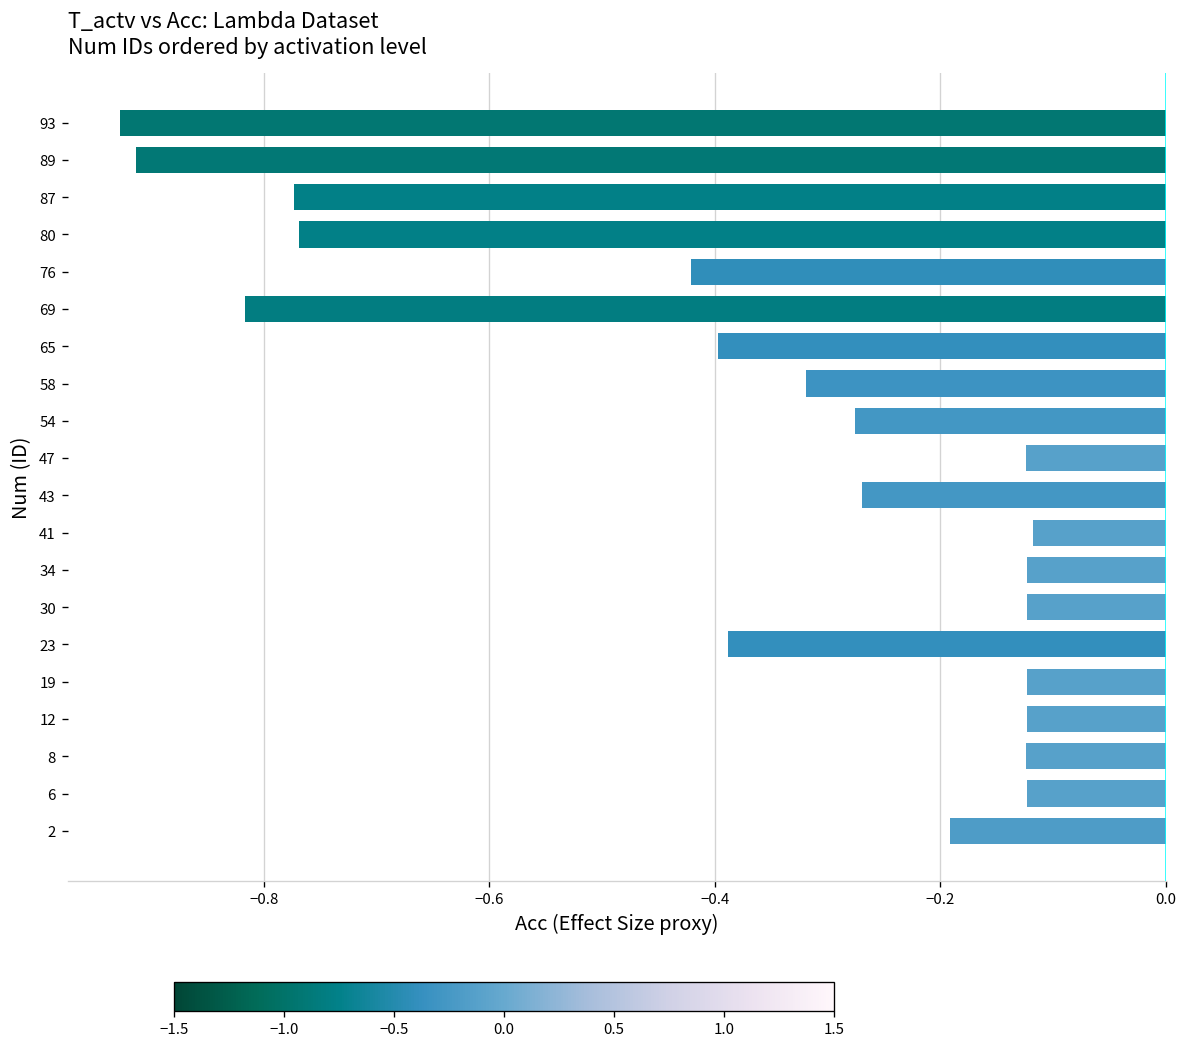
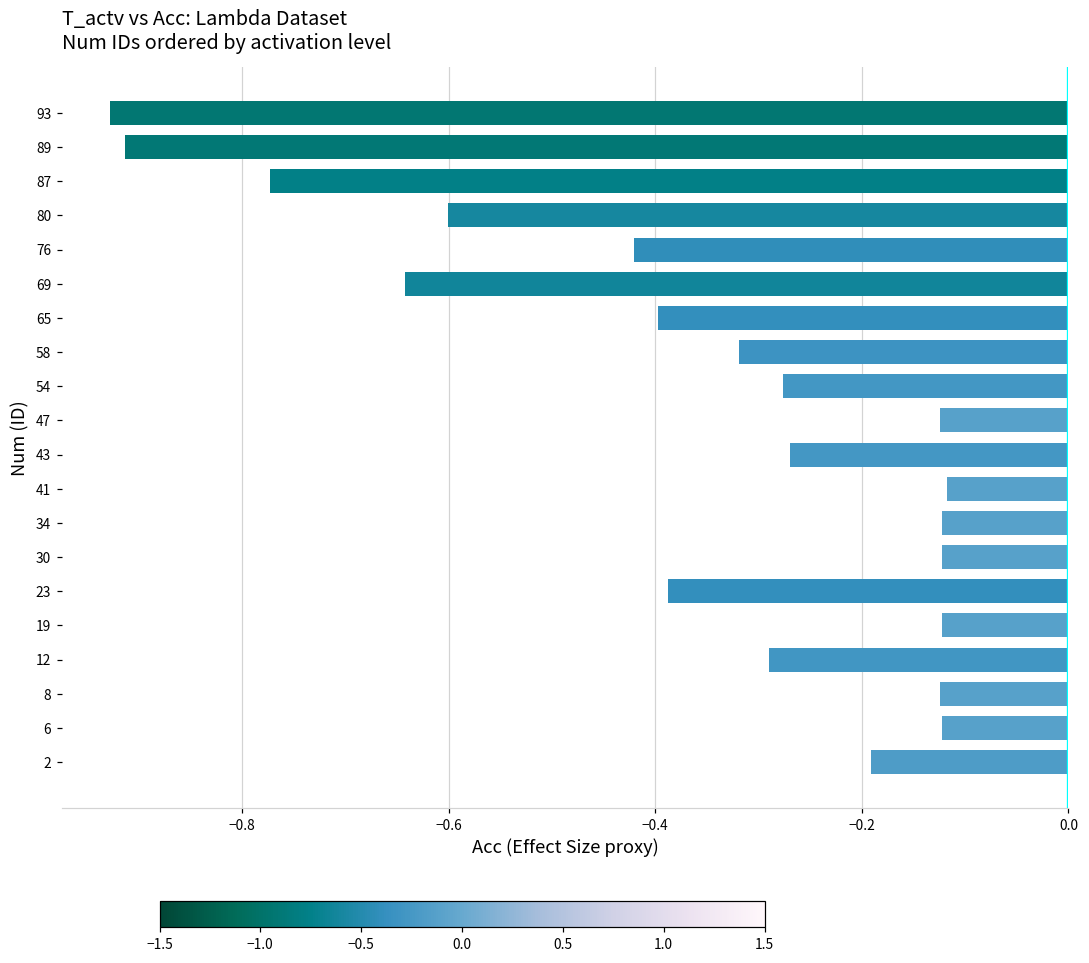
  {
    "93": -0.93,
    "89": -0.91,
    "87": -0.77,
-   "80": -0.77,
+   "80": -0.60,
    "76": -0.42,
-   "69": -0.82,
+   "69": -0.64,
    "65": -0.40,
    "58": -0.32,
    "54": -0.28,
    "47": -0.12,
    "43": -0.27,
    "41": -0.12,
    "34": -0.12,
    "30": -0.12,
    "23": -0.39,
    "19": -0.12,
-   "12": -0.12,
+   "12": -0.29,
    "8": -0.12,
    "6": -0.12,
    "2": -0.19
  }
